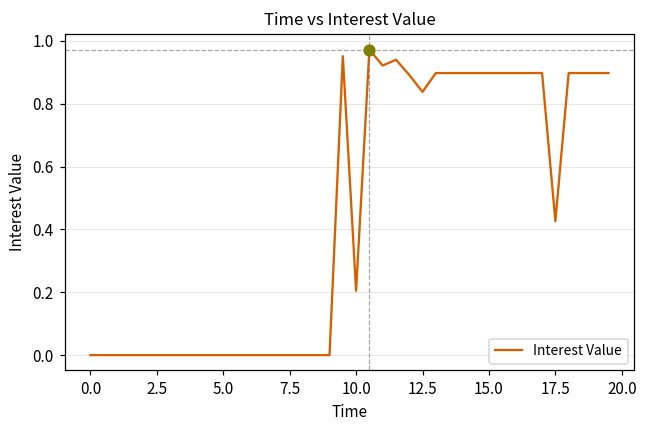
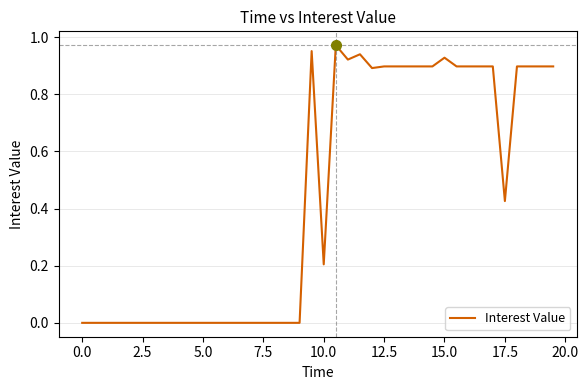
  {
    "Interest Value": {
      "0.0": 0.00,
      "2.5": 0.00,
      "5.0": 0.00,
      "7.5": 0.00,
      "10.0": 0.20,
-     "12.5": 0.84,
-     "15.0": 0.90,
+     "12.5": 0.90,
+     "15.0": 0.93,
      "17.5": 0.43
    }
  }
